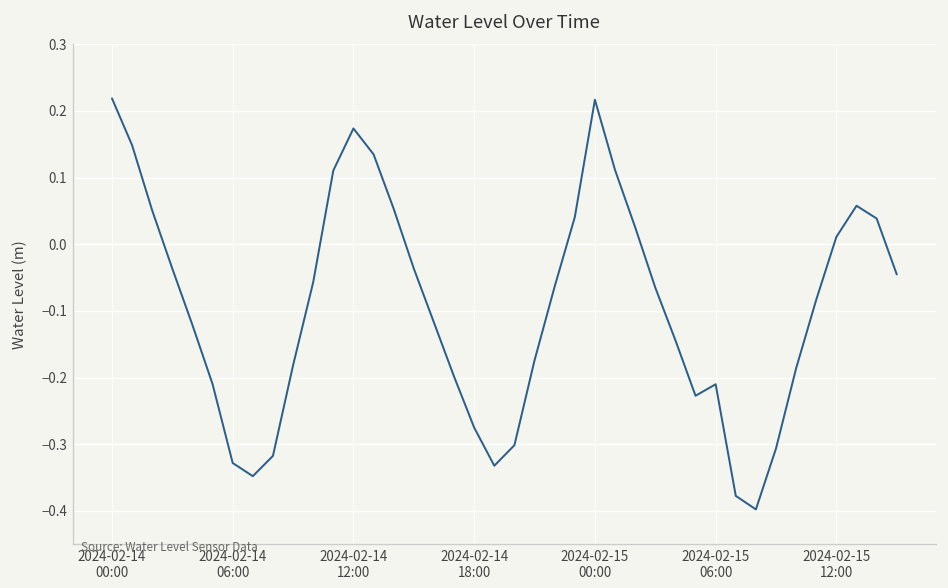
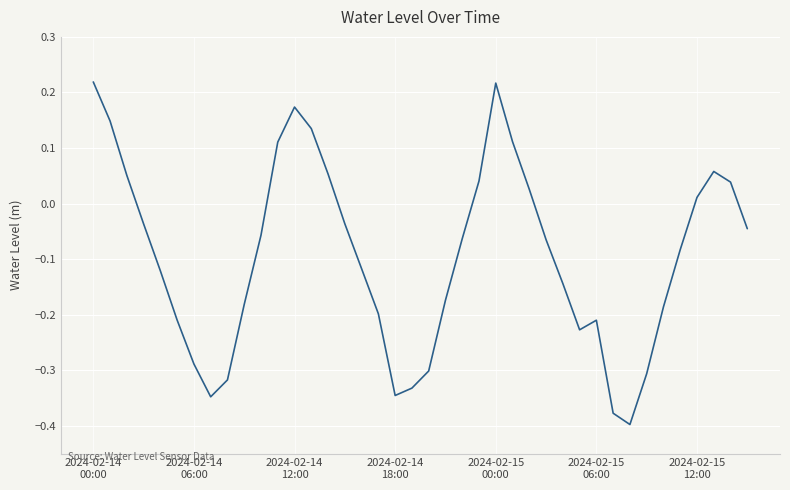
  {
    "2024-02-14 00:00": 0.22,
-   "2024-02-14 06:00": -0.33,
+   "2024-02-14 06:00": -0.29,
    "2024-02-14 12:00": 0.17,
-   "2024-02-14 18:00": -0.27,
+   "2024-02-14 18:00": -0.35,
    "2024-02-15 00:00": 0.22,
    "2024-02-15 06:00": -0.21,
    "2024-02-15 12:00": 0.01
  }
